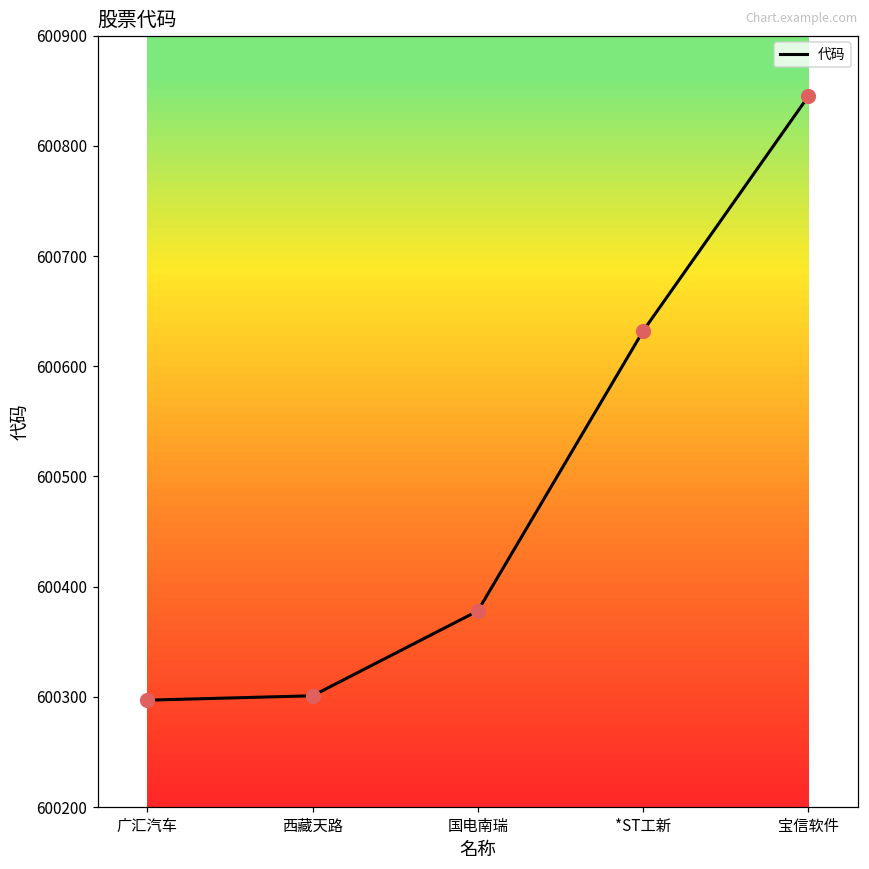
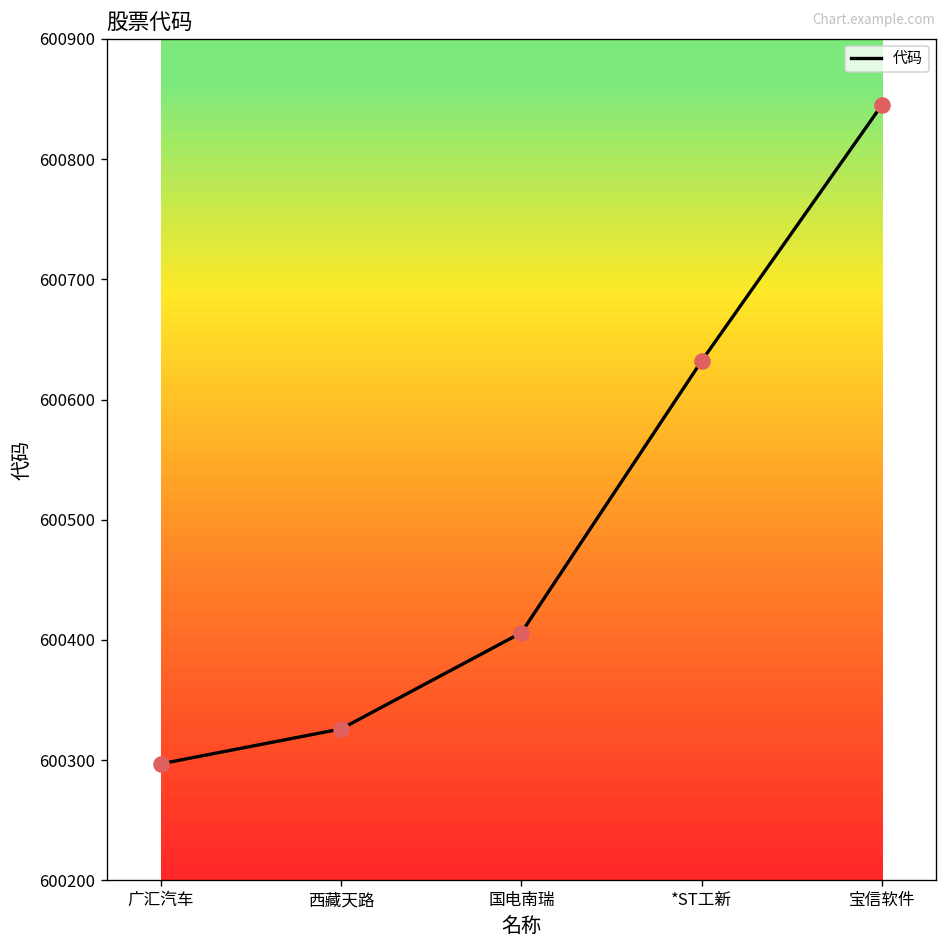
  {
    "广汇汽车": 600297,
-   "西藏天路": 600301,
-   "国电南瑞": 600378,
+   "西藏天路": 600326,
+   "国电南瑞": 600406,
    "*ST工新": 600632,
    "宝信软件": 600845
  }
